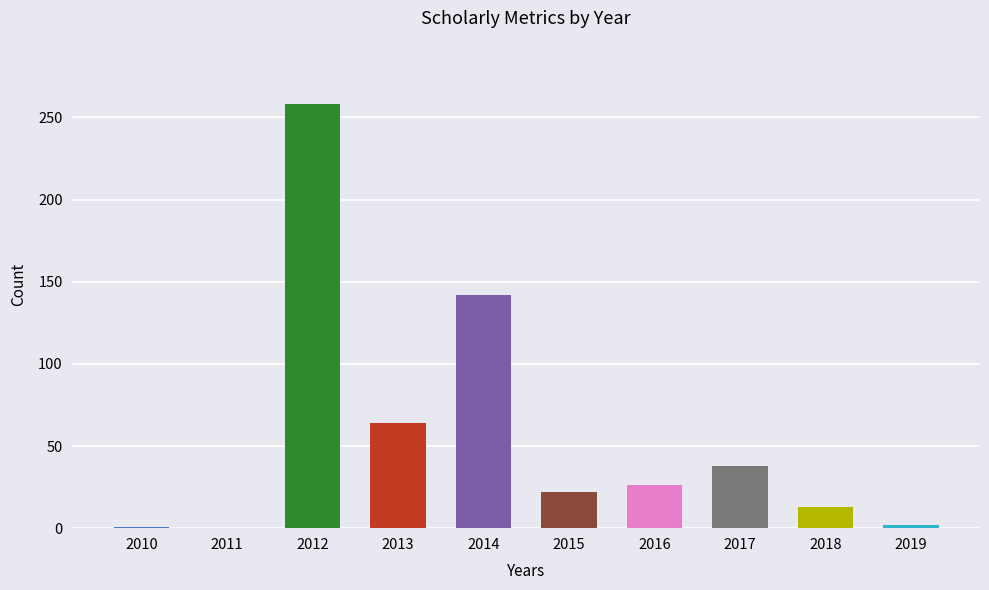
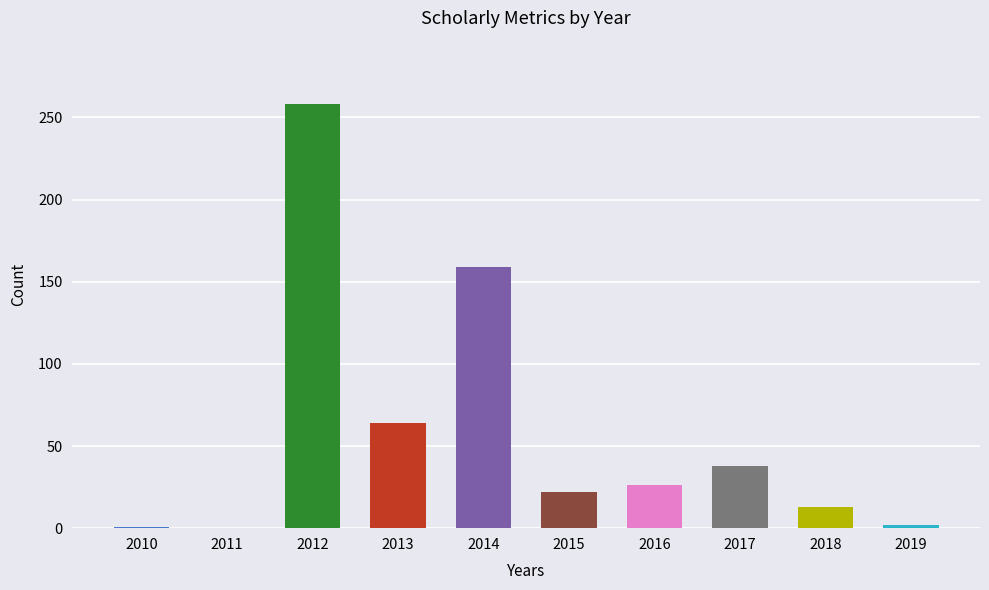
  {
    "2011": 0,
    "2012": 258,
    "2013": 64,
-   "2014": 142,
+   "2014": 159,
    "2015": 22,
    "2016": 26,
    "2017": 38,
    "2018": 13,
    "2019": 2
  }
